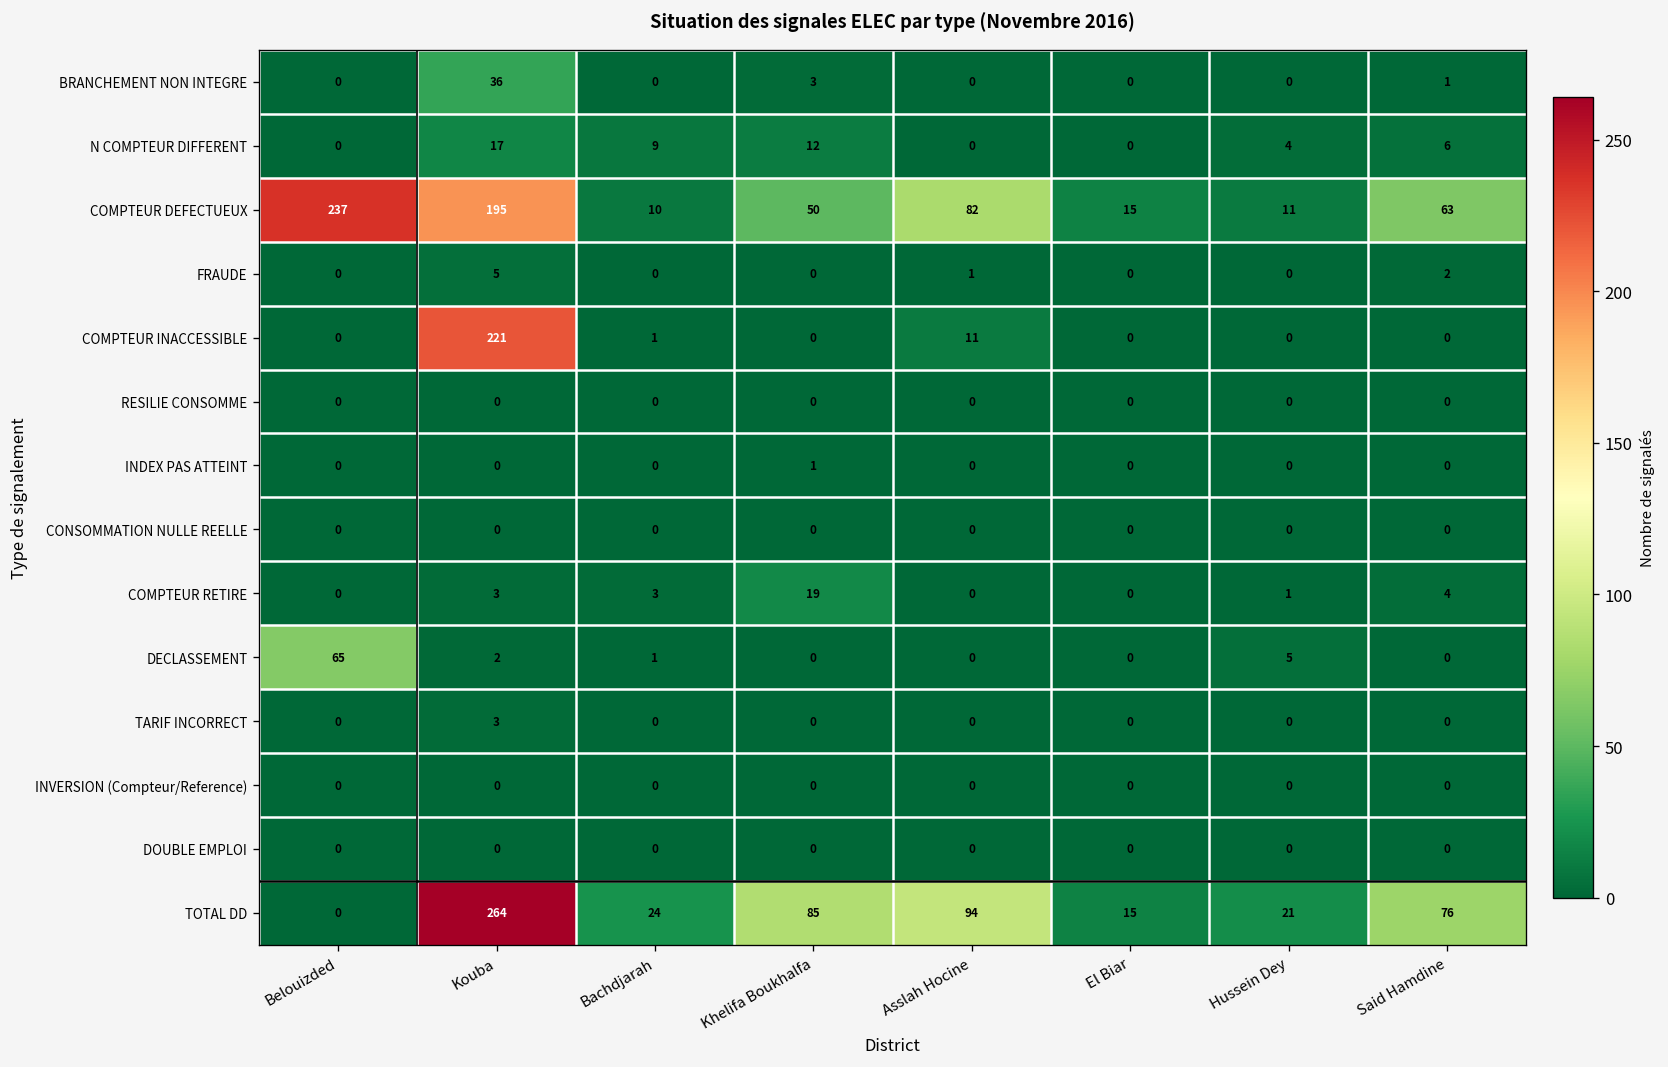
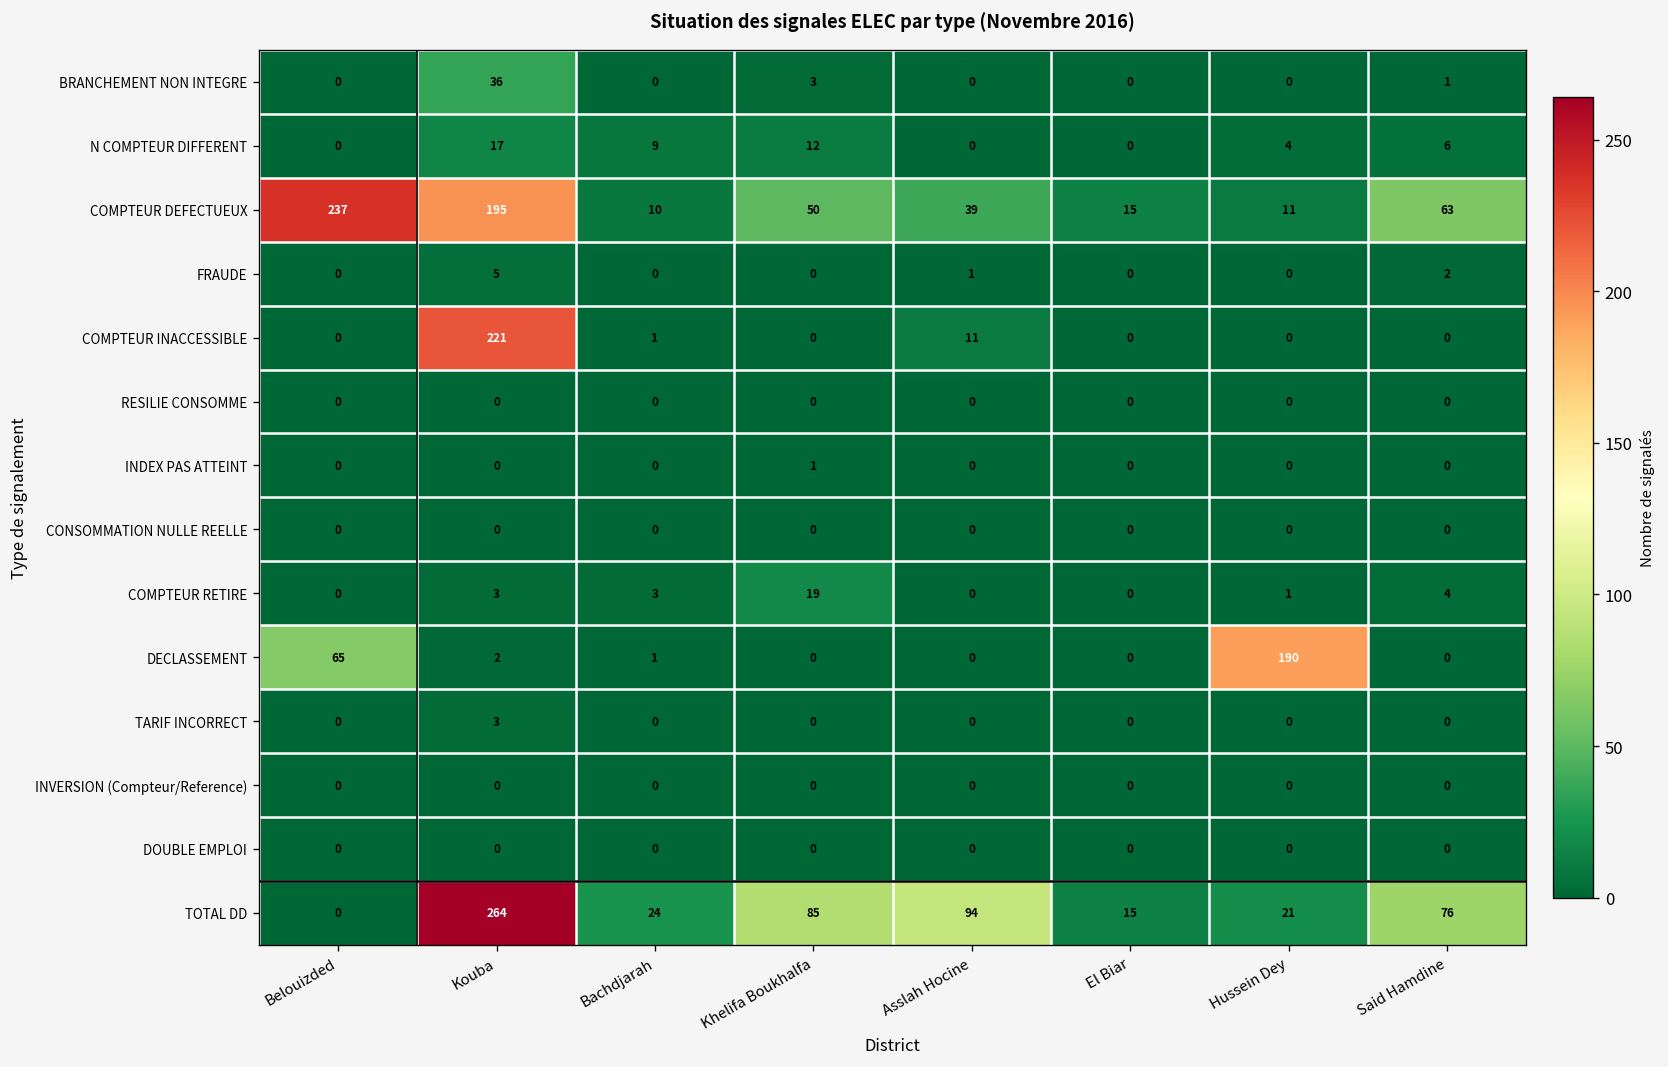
  {
    "BRANCHEMENT NON INTEGRE": {
      "Belouizded": 0,
      "Kouba": 36,
      "Bachdjarah": 0,
      "Khelifa Boukhalfa": 3,
      "Asslah Hocine": 0,
      "El Biar": 0,
      "Hussein Dey": 0,
      "Said Hamdine": 1
    },
    "N COMPTEUR DIFFERENT": {
      "Belouizded": 0,
      "Kouba": 17,
      "Bachdjarah": 9,
      "Khelifa Boukhalfa": 12,
      "Asslah Hocine": 0,
      "El Biar": 0,
      "Hussein Dey": 4,
      "Said Hamdine": 6
    },
    "COMPTEUR DEFECTUEUX": {
      "Belouizded": 237,
      "Kouba": 195,
      "Bachdjarah": 10,
      "Khelifa Boukhalfa": 50,
-     "Asslah Hocine": 82,
+     "Asslah Hocine": 39,
      "El Biar": 15,
      "Hussein Dey": 11,
      "Said Hamdine": 63
    },
    "FRAUDE": {
      "Belouizded": 0,
      "Kouba": 5,
      "Bachdjarah": 0,
      "Khelifa Boukhalfa": 0,
      "Asslah Hocine": 1,
      "El Biar": 0,
      "Hussein Dey": 0,
      "Said Hamdine": 2
    },
    "COMPTEUR INACCESSIBLE": {
      "Belouizded": 0,
      "Kouba": 221,
      "Bachdjarah": 1,
      "Khelifa Boukhalfa": 0,
      "Asslah Hocine": 11,
      "El Biar": 0,
      "Hussein Dey": 0,
      "Said Hamdine": 0
    },
    "RESILIE CONSOMME": {
      "Belouizded": 0,
      "Kouba": 0,
      "Bachdjarah": 0,
      "Khelifa Boukhalfa": 0,
      "Asslah Hocine": 0,
      "El Biar": 0,
      "Hussein Dey": 0,
      "Said Hamdine": 0
    },
    "INDEX PAS ATTEINT": {
      "Belouizded": 0,
      "Kouba": 0,
      "Bachdjarah": 0,
      "Khelifa Boukhalfa": 1,
      "Asslah Hocine": 0,
      "El Biar": 0,
      "Hussein Dey": 0,
      "Said Hamdine": 0
    },
    "CONSOMMATION NULLE REELLE": {
      "Belouizded": 0,
      "Kouba": 0,
      "Bachdjarah": 0,
      "Khelifa Boukhalfa": 0,
      "Asslah Hocine": 0,
      "El Biar": 0,
      "Hussein Dey": 0,
      "Said Hamdine": 0
    },
    "COMPTEUR RETIRE": {
      "Belouizded": 0,
      "Kouba": 3,
      "Bachdjarah": 3,
      "Khelifa Boukhalfa": 19,
      "Asslah Hocine": 0,
      "El Biar": 0,
      "Hussein Dey": 1,
      "Said Hamdine": 4
    },
    "DECLASSEMENT": {
      "Belouizded": 65,
      "Kouba": 2,
      "Bachdjarah": 1,
      "Khelifa Boukhalfa": 0,
      "Asslah Hocine": 0,
      "El Biar": 0,
-     "Hussein Dey": 5,
+     "Hussein Dey": 190,
      "Said Hamdine": 0
    },
    "TARIF INCORRECT": {
      "Belouizded": 0,
      "Kouba": 3,
      "Bachdjarah": 0,
      "Khelifa Boukhalfa": 0,
      "Asslah Hocine": 0,
      "El Biar": 0,
      "Hussein Dey": 0,
      "Said Hamdine": 0
    },
    "INVERSION (Compteur/Reference)": {
      "Belouizded": 0,
      "Kouba": 0,
      "Bachdjarah": 0,
      "Khelifa Boukhalfa": 0,
      "Asslah Hocine": 0,
      "El Biar": 0,
      "Hussein Dey": 0,
      "Said Hamdine": 0
    },
    "DOUBLE EMPLOI": {
      "Belouizded": 0,
      "Kouba": 0,
      "Bachdjarah": 0,
      "Khelifa Boukhalfa": 0,
      "Asslah Hocine": 0,
      "El Biar": 0,
      "Hussein Dey": 0,
      "Said Hamdine": 0
    },
    "TOTAL DD": {
      "Belouizded": 0,
      "Kouba": 264,
      "Bachdjarah": 24,
      "Khelifa Boukhalfa": 85,
      "Asslah Hocine": 94,
      "El Biar": 15,
      "Hussein Dey": 21,
      "Said Hamdine": 76
    }
  }
